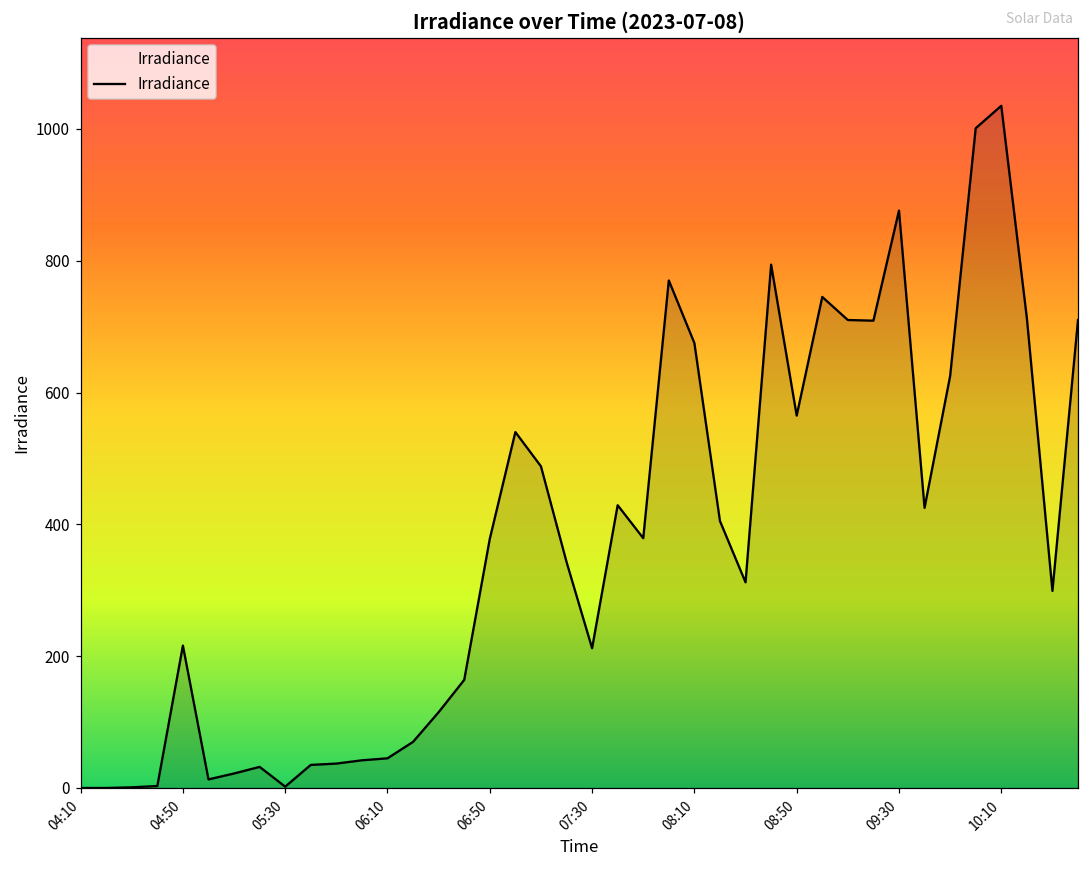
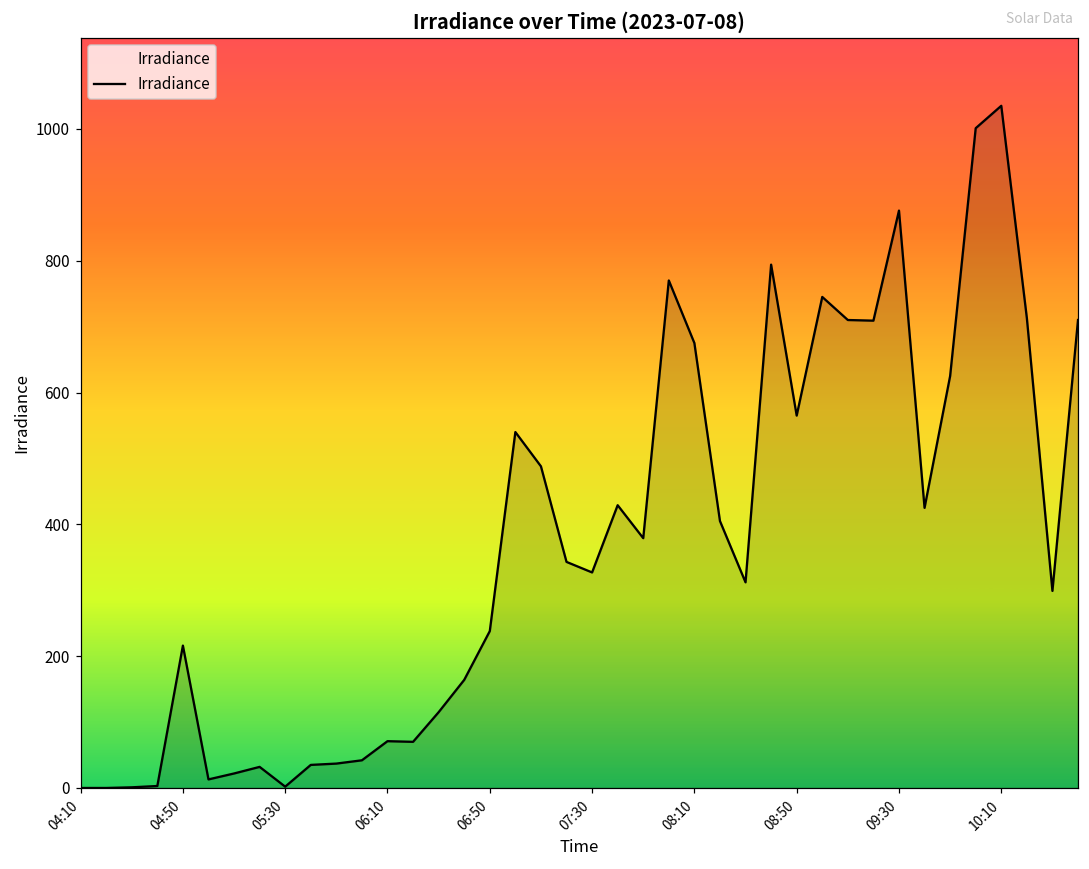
  {
    "04:10": 0,
    "04:50": 220,
    "05:30": 0,
-   "06:10": 50,
-   "06:50": 380,
-   "07:30": 210,
+   "06:10": 70,
+   "06:50": 240,
+   "07:30": 330,
    "08:10": 680,
    "08:50": 570,
    "09:30": 880,
    "10:10": 1040
  }
